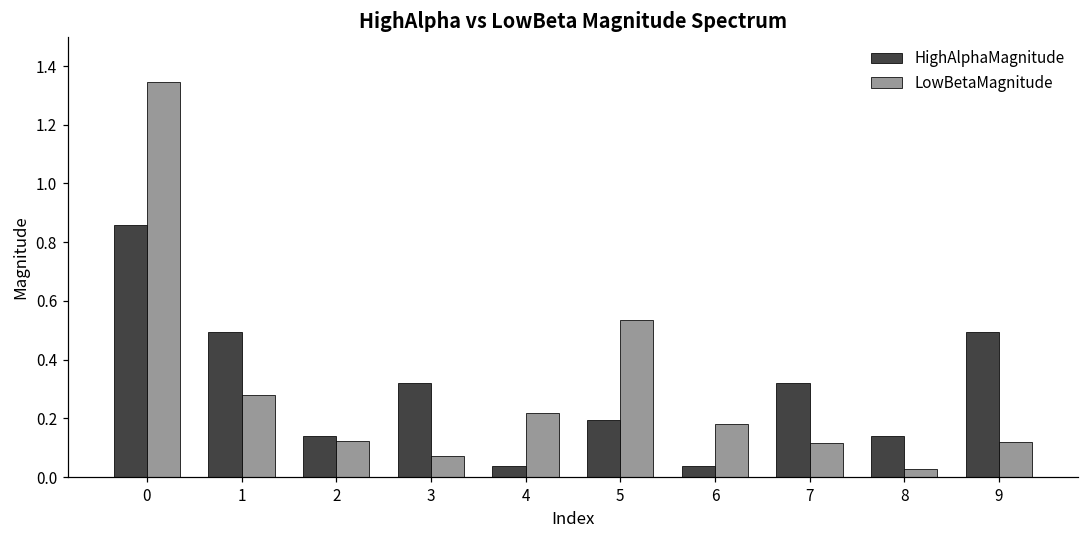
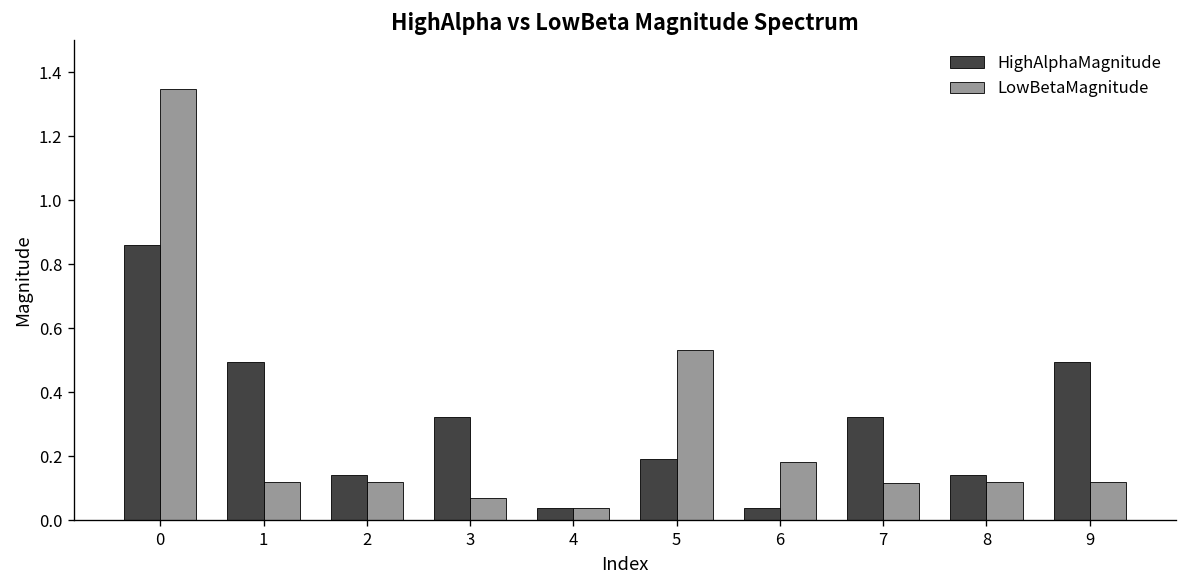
  {
    "HighAlphaMagnitude": {
      "0": 0.86,
      "1": 0.49,
      "2": 0.14,
      "3": 0.32,
      "4": 0.04,
      "5": 0.19,
      "6": 0.04,
      "7": 0.32,
      "8": 0.14,
      "9": 0.49
    },
    "LowBetaMagnitude": {
      "0": 1.35,
-     "1": 0.28,
+     "1": 0.12,
      "2": 0.12,
      "3": 0.07,
-     "4": 0.22,
+     "4": 0.04,
      "5": 0.53,
      "6": 0.18,
      "7": 0.12,
-     "8": 0.03,
+     "8": 0.12,
      "9": 0.12
    }
  }
